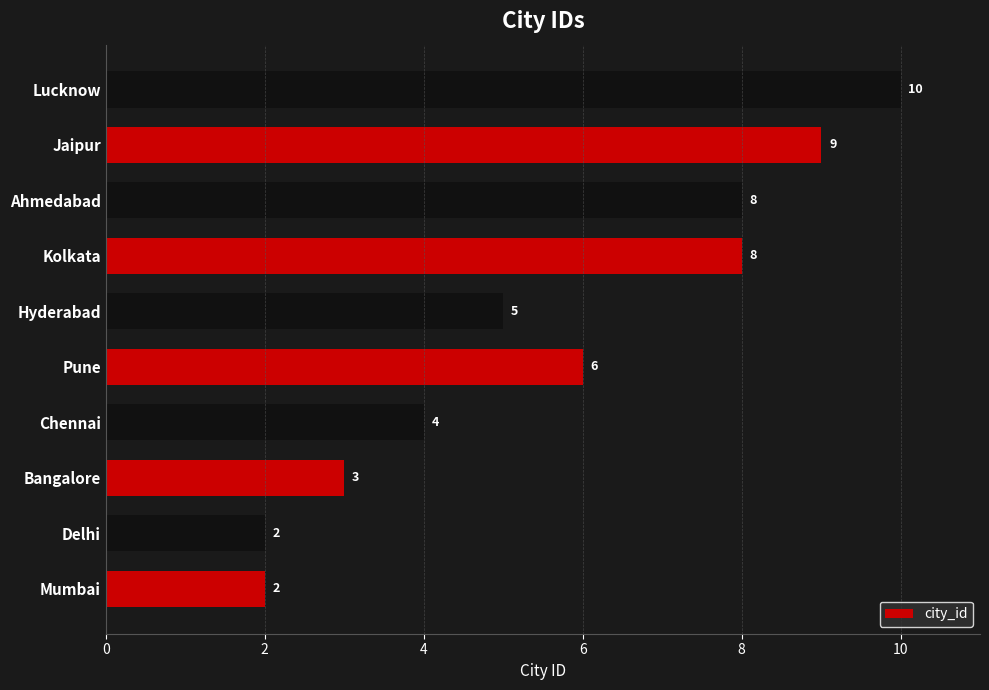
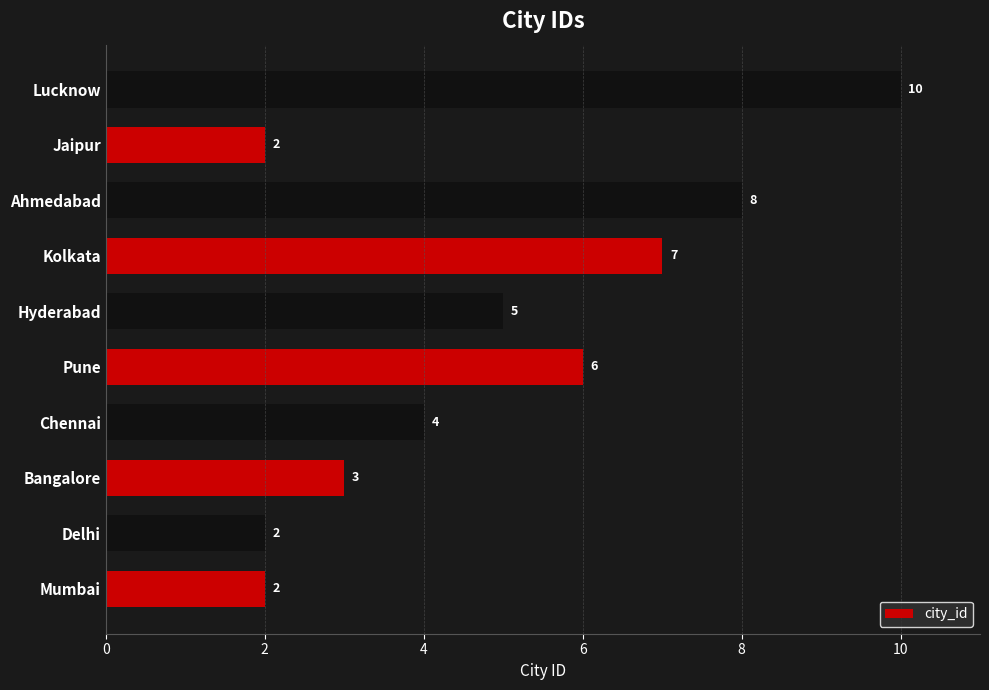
  {
    "Lucknow": 10,
-   "Jaipur": 9,
+   "Jaipur": 2,
    "Ahmedabad": 8,
-   "Kolkata": 8,
+   "Kolkata": 7,
    "Hyderabad": 5,
    "Pune": 6,
    "Chennai": 4,
    "Bangalore": 3,
    "Delhi": 2,
    "Mumbai": 2
  }
